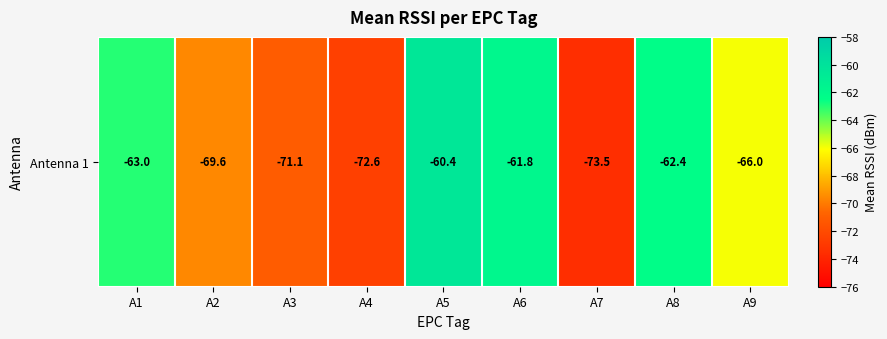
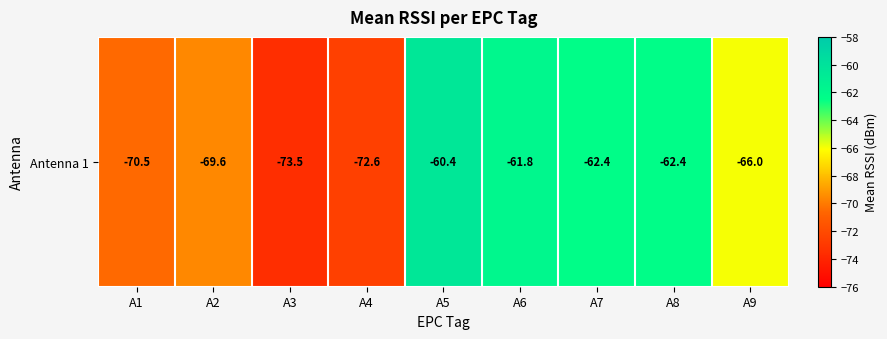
  {
    "Antenna 1": {
-     "A1": -63.0,
+     "A1": -70.5,
      "A2": -69.6,
-     "A3": -71.1,
+     "A3": -73.5,
      "A4": -72.6,
      "A5": -60.4,
      "A6": -61.8,
-     "A7": -73.5,
+     "A7": -62.4,
      "A8": -62.4,
      "A9": -66.0
    }
  }
